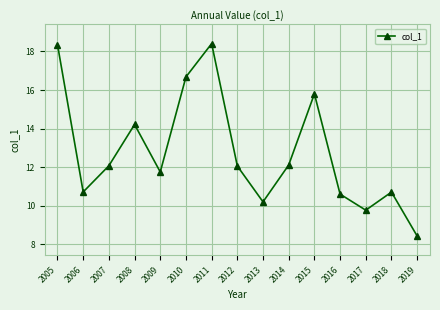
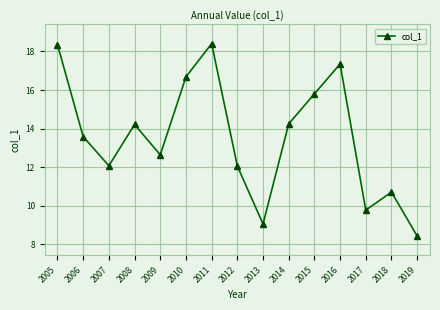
  {
    "2005": 18.4,
-   "2006": 10.7,
+   "2006": 13.6,
    "2007": 12.1,
    "2008": 14.2,
-   "2009": 11.7,
+   "2009": 12.6,
    "2010": 16.7,
    "2011": 18.4,
    "2012": 12.1,
-   "2013": 10.2,
-   "2014": 12.1,
+   "2013": 9.0,
+   "2014": 14.2,
    "2015": 15.8,
-   "2016": 10.6,
+   "2016": 17.4,
    "2017": 9.8,
    "2018": 10.7,
    "2019": 8.4
  }
